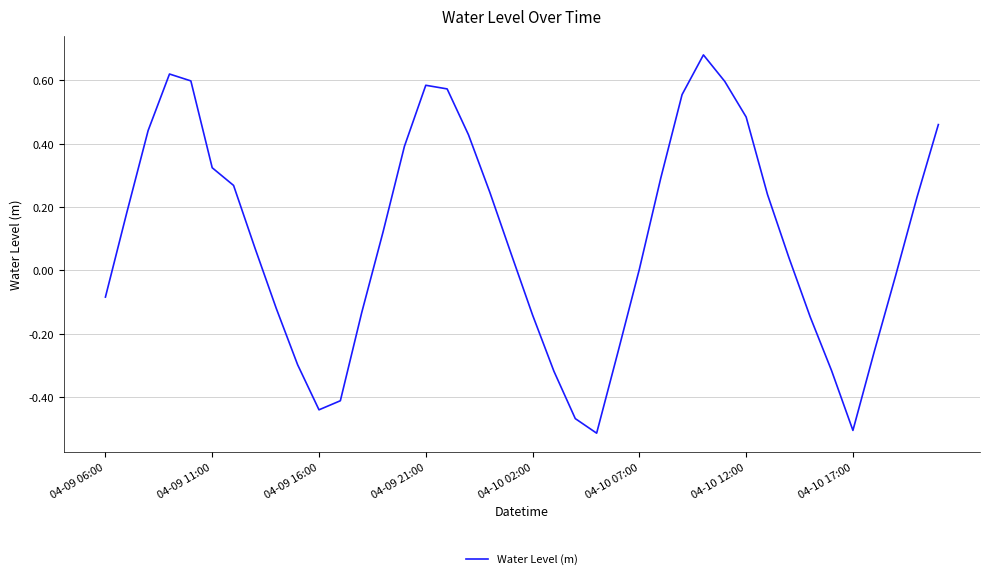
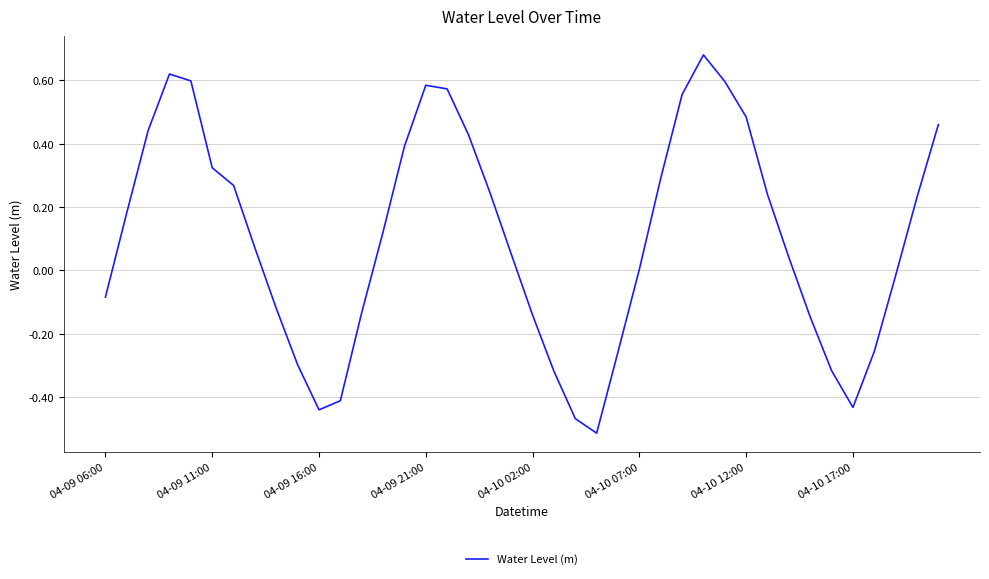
  {
    "04-09 06:00": -0.08,
    "04-09 11:00": 0.32,
    "04-09 16:00": -0.44,
    "04-09 21:00": 0.58,
    "04-10 02:00": -0.14,
    "04-10 07:00": 0.00,
    "04-10 12:00": 0.48,
-   "04-10 17:00": -0.51
+   "04-10 17:00": -0.43
  }
